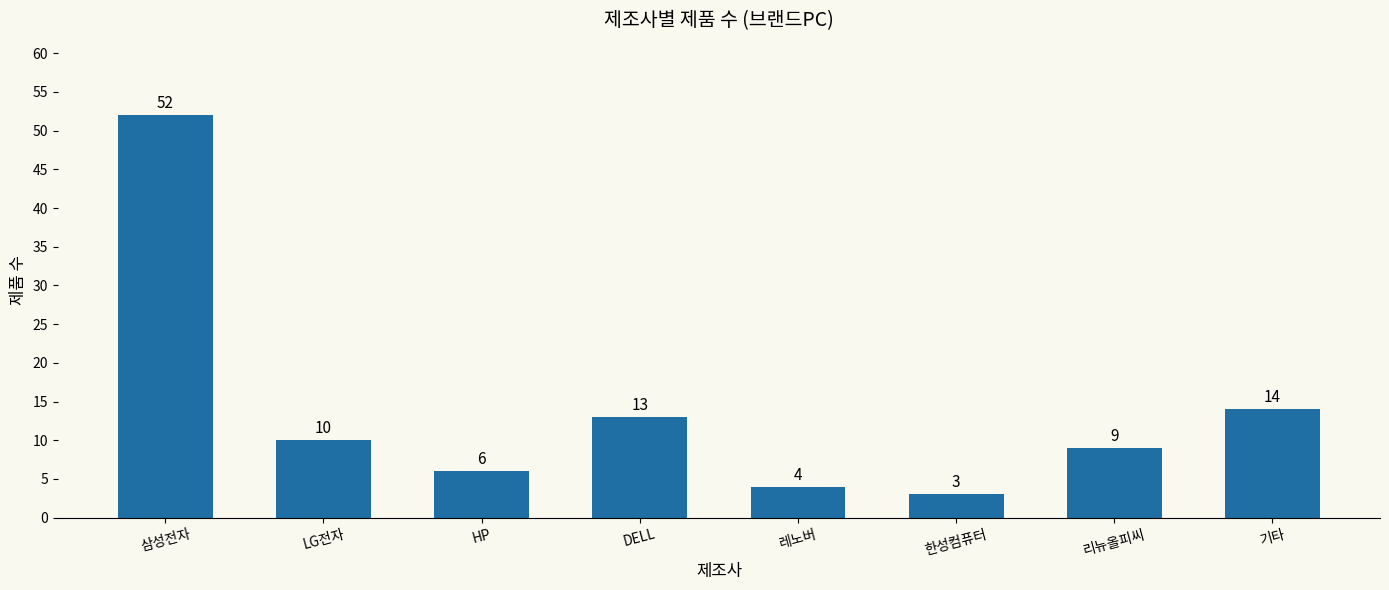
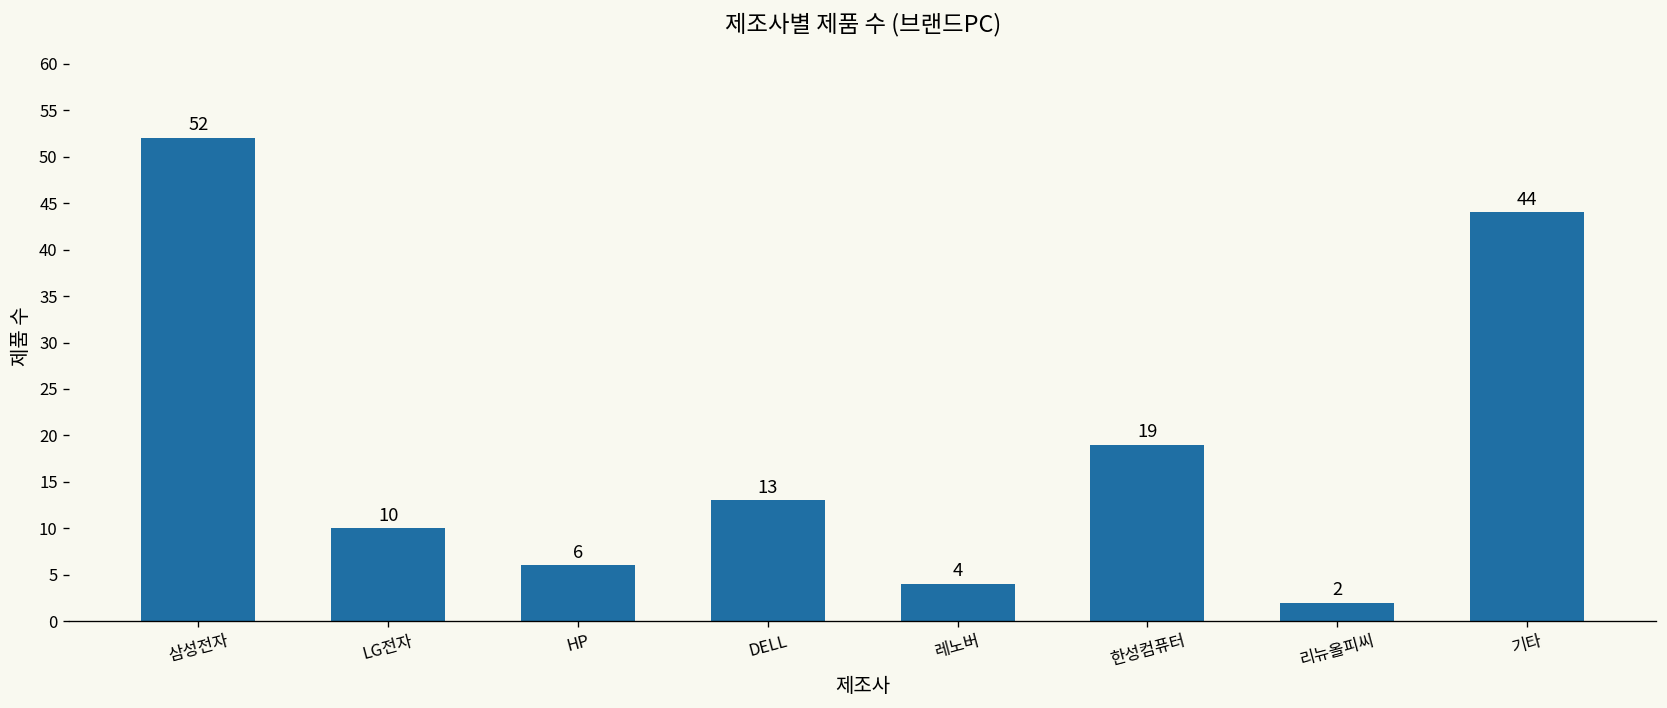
  {
    "삼성전자": 52,
    "LG전자": 10,
    "HP": 6,
    "DELL": 13,
    "레노버": 4,
-   "한성컴퓨터": 3,
-   "리뉴올피씨": 9,
-   "기타": 14
+   "한성컴퓨터": 19,
+   "리뉴올피씨": 2,
+   "기타": 44
  }
